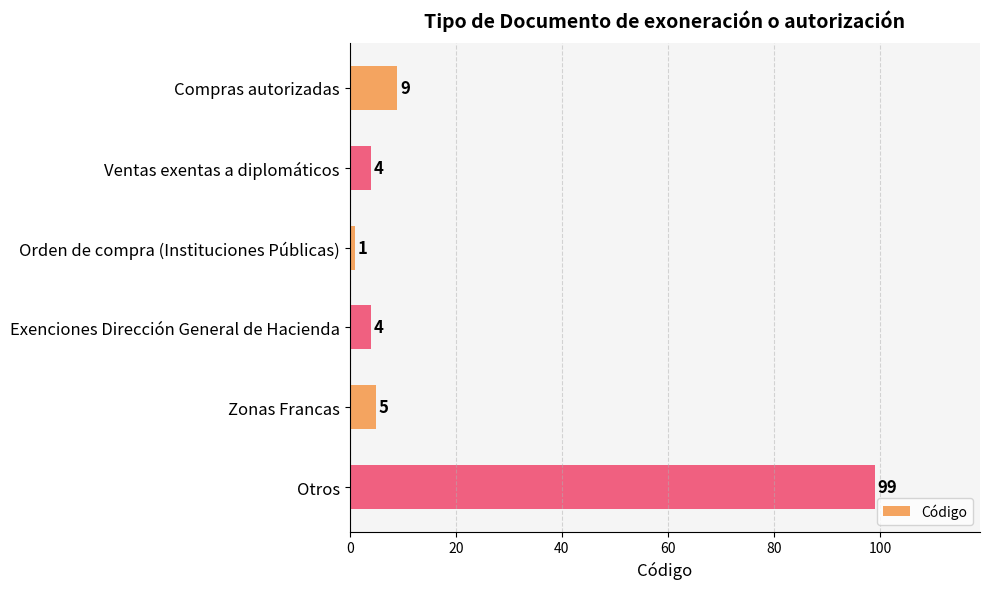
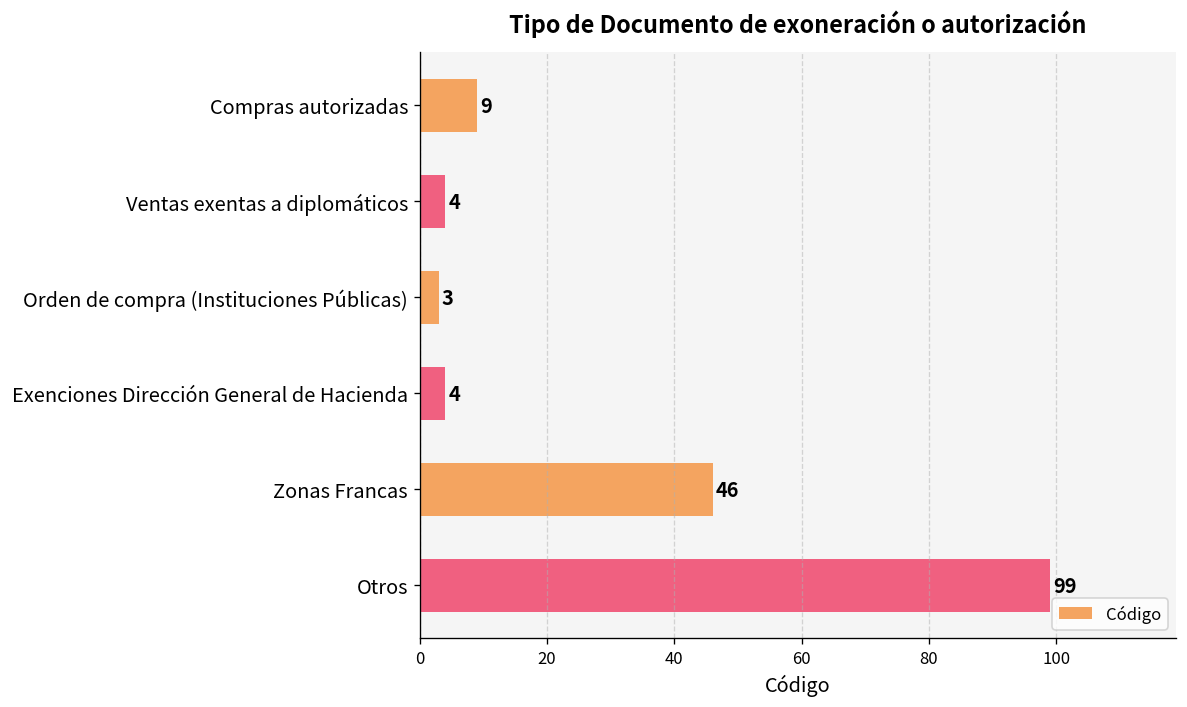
  {
    "Compras autorizadas": 9,
    "Ventas exentas a diplomáticos": 4,
-   "Orden de compra (Instituciones Públicas)": 1,
+   "Orden de compra (Instituciones Públicas)": 3,
    "Exenciones Dirección General de Hacienda": 4,
-   "Zonas Francas": 5,
+   "Zonas Francas": 46,
    "Otros": 99
  }
